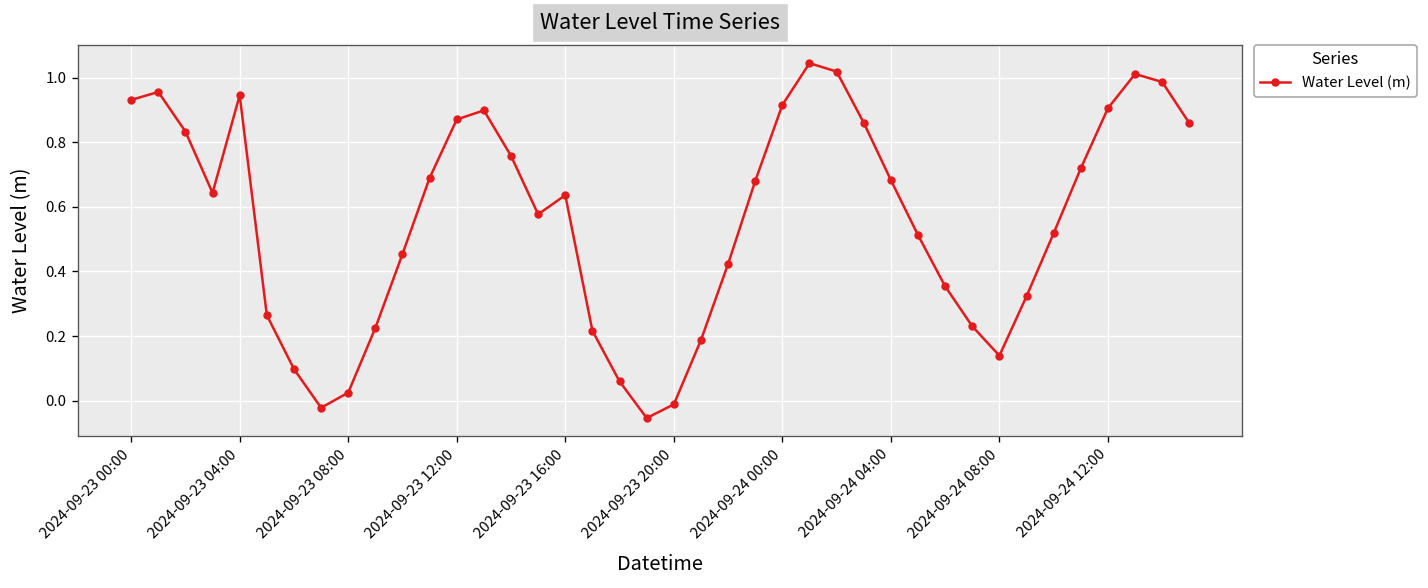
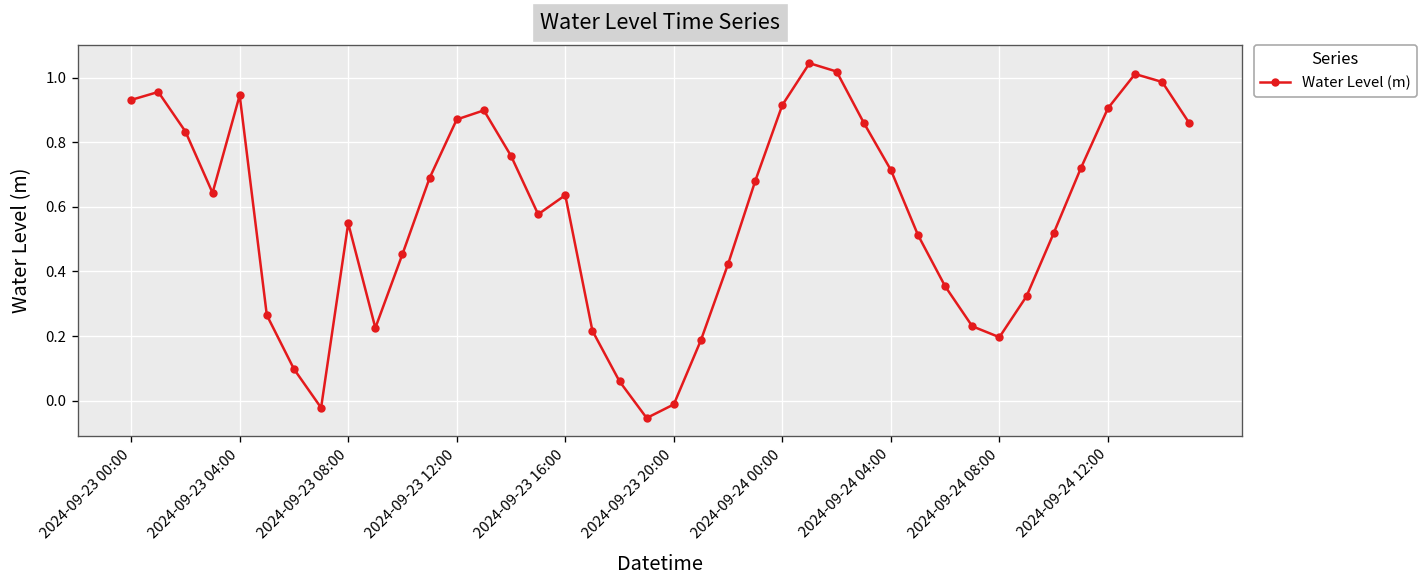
  {
    "2024-09-23 00:00": 0.93,
    "2024-09-23 04:00": 0.95,
-   "2024-09-23 08:00": 0.03,
+   "2024-09-23 08:00": 0.55,
    "2024-09-23 12:00": 0.87,
    "2024-09-23 16:00": 0.64,
    "2024-09-23 20:00": -0.01,
    "2024-09-24 00:00": 0.91,
-   "2024-09-24 04:00": 0.68,
-   "2024-09-24 08:00": 0.14,
+   "2024-09-24 04:00": 0.71,
+   "2024-09-24 08:00": 0.20,
    "2024-09-24 12:00": 0.90
  }
